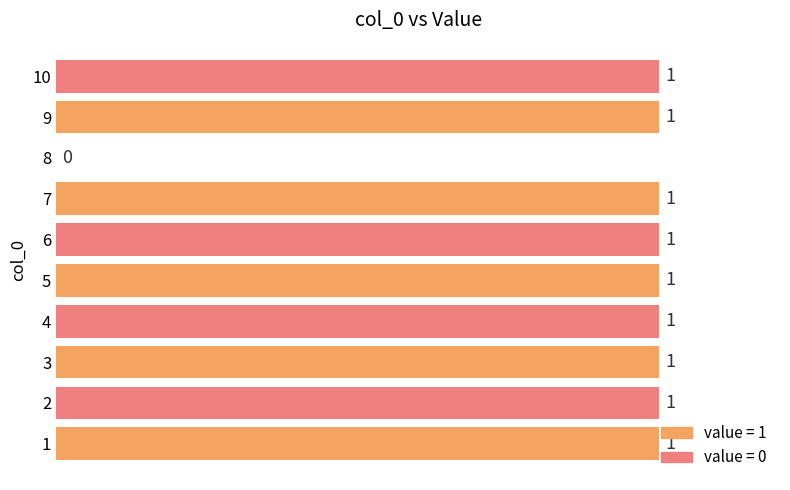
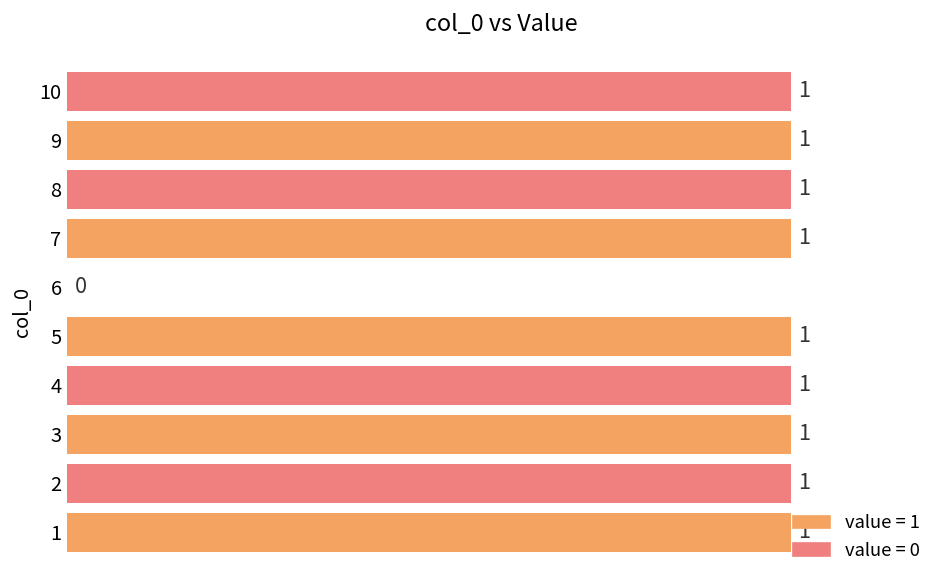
  {
    "10": 1,
    "9": 1,
-   "8": 0,
+   "8": 1,
    "7": 1,
-   "6": 1,
+   "6": 0,
    "5": 1,
    "4": 1,
    "3": 1,
    "2": 1,
    "1": 1
  }
